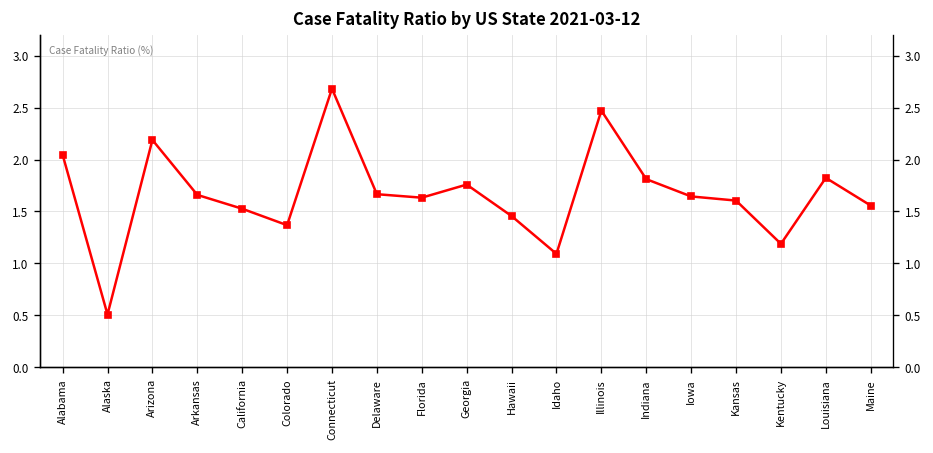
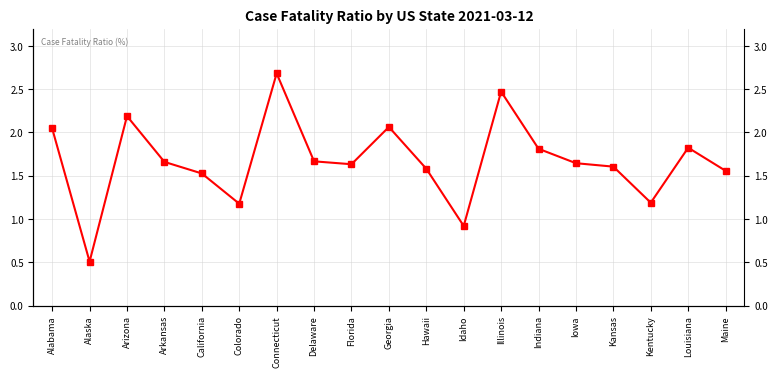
  {
    "Alabama": 2.0,
    "Alaska": 0.5,
    "Arizona": 2.2,
    "Arkansas": 1.7,
    "California": 1.5,
-   "Colorado": 1.4,
+   "Colorado": 1.2,
    "Connecticut": 2.7,
    "Delaware": 1.7,
    "Florida": 1.6,
-   "Georgia": 1.8,
-   "Hawaii": 1.5,
-   "Idaho": 1.1,
+   "Georgia": 2.1,
+   "Hawaii": 1.6,
+   "Idaho": 0.9,
    "Illinois": 2.5,
    "Indiana": 1.8,
    "Iowa": 1.6,
    "Kansas": 1.6,
    "Kentucky": 1.2,
    "Louisiana": 1.8,
    "Maine": 1.6
  }
